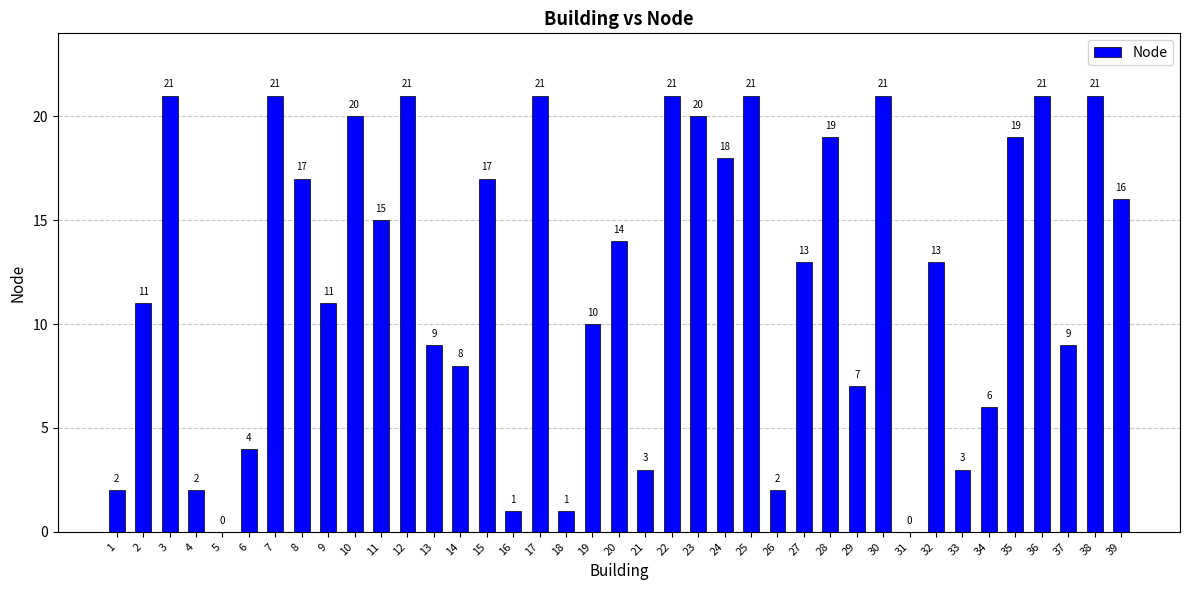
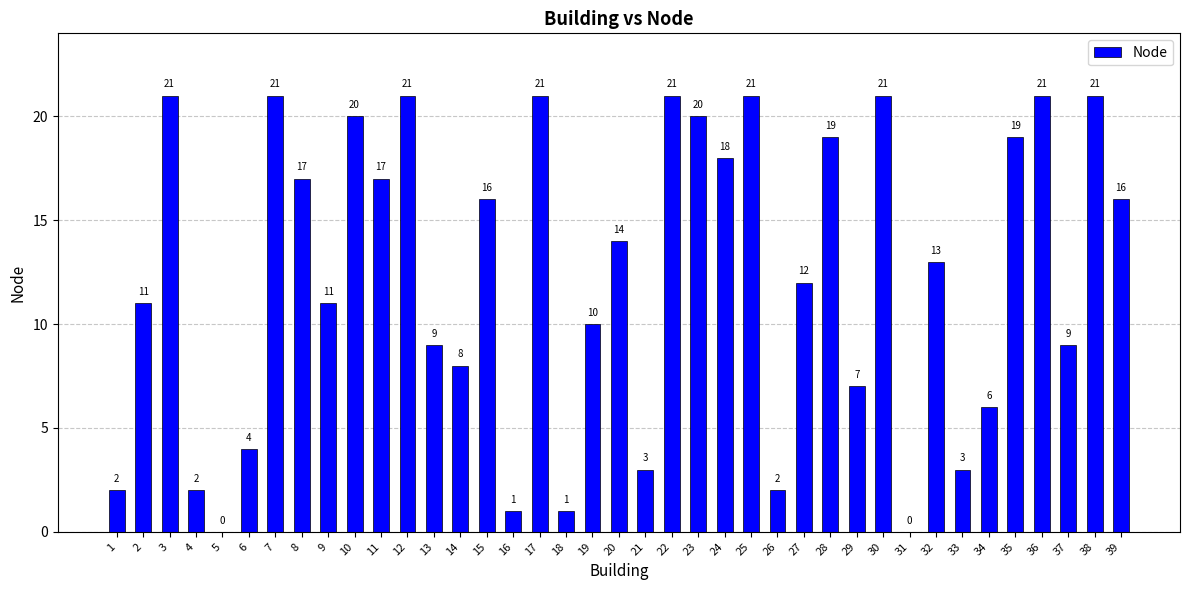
  {
    "1": 2,
    "2": 11,
    "3": 21,
    "4": 2,
    "5": 0,
    "6": 4,
    "7": 21,
    "8": 17,
    "9": 11,
    "10": 20,
-   "11": 15,
+   "11": 17,
    "12": 21,
    "13": 9,
    "14": 8,
-   "15": 17,
+   "15": 16,
    "16": 1,
    "17": 21,
    "18": 1,
    "19": 10,
    "20": 14,
    "21": 3,
    "22": 21,
    "23": 20,
    "24": 18,
    "25": 21,
    "26": 2,
-   "27": 13,
+   "27": 12,
    "28": 19,
    "29": 7,
    "30": 21,
    "31": 0,
    "32": 13,
    "33": 3,
    "34": 6,
    "35": 19,
    "36": 21,
    "37": 9,
    "38": 21,
    "39": 16
  }
